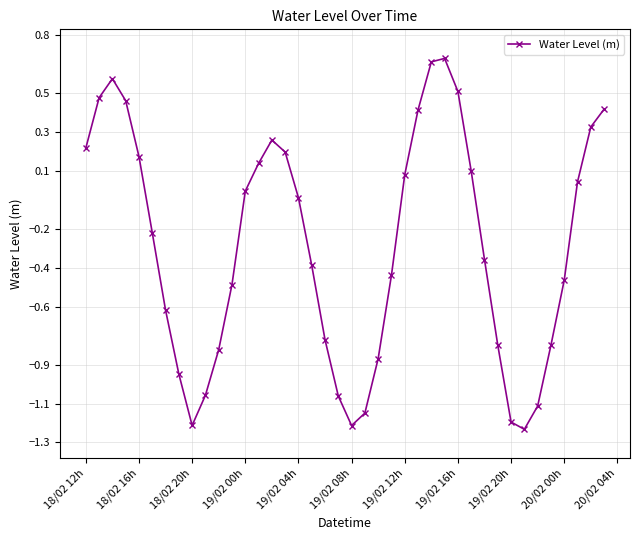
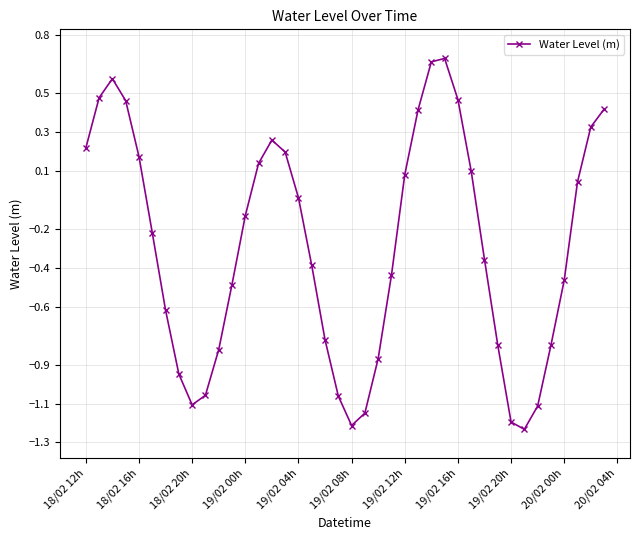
  {
    "18/02 12h": 0.22,
    "18/02 16h": 0.17,
-   "18/02 20h": -1.21,
-   "19/02 00h": -0.01,
+   "18/02 20h": -1.11,
+   "19/02 00h": -0.13,
    "19/02 04h": -0.04,
    "19/02 08h": -1.21,
    "19/02 12h": 0.08,
-   "19/02 16h": 0.51,
+   "19/02 16h": 0.47,
    "19/02 20h": -1.20,
    "20/02 00h": -0.46
  }
